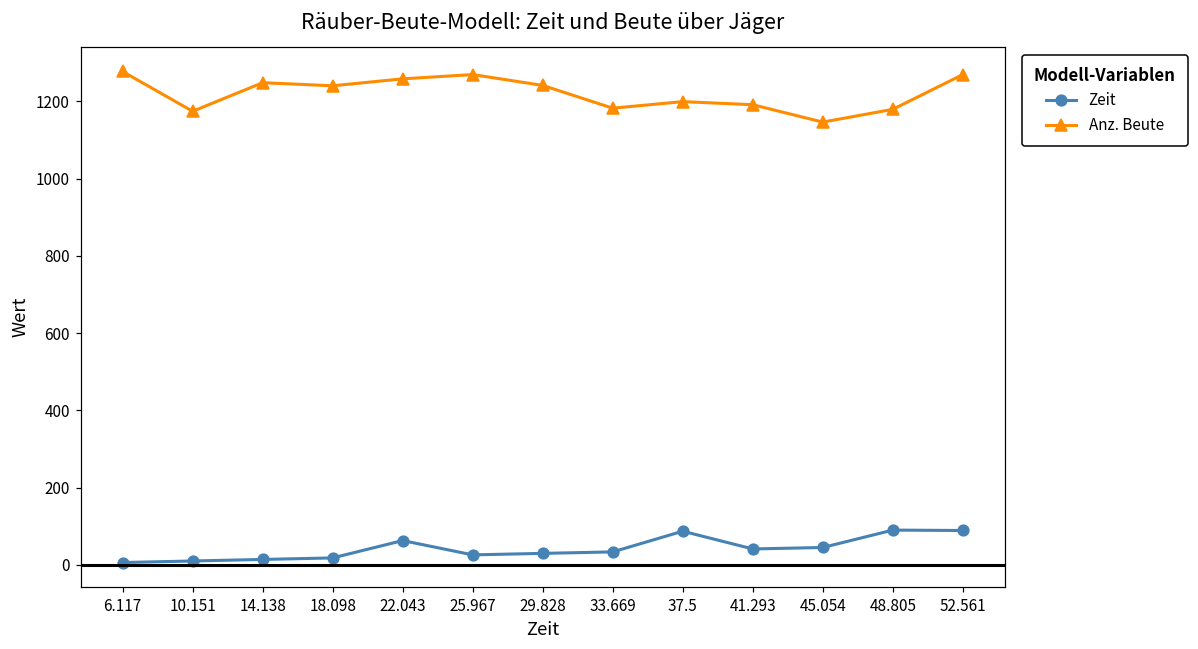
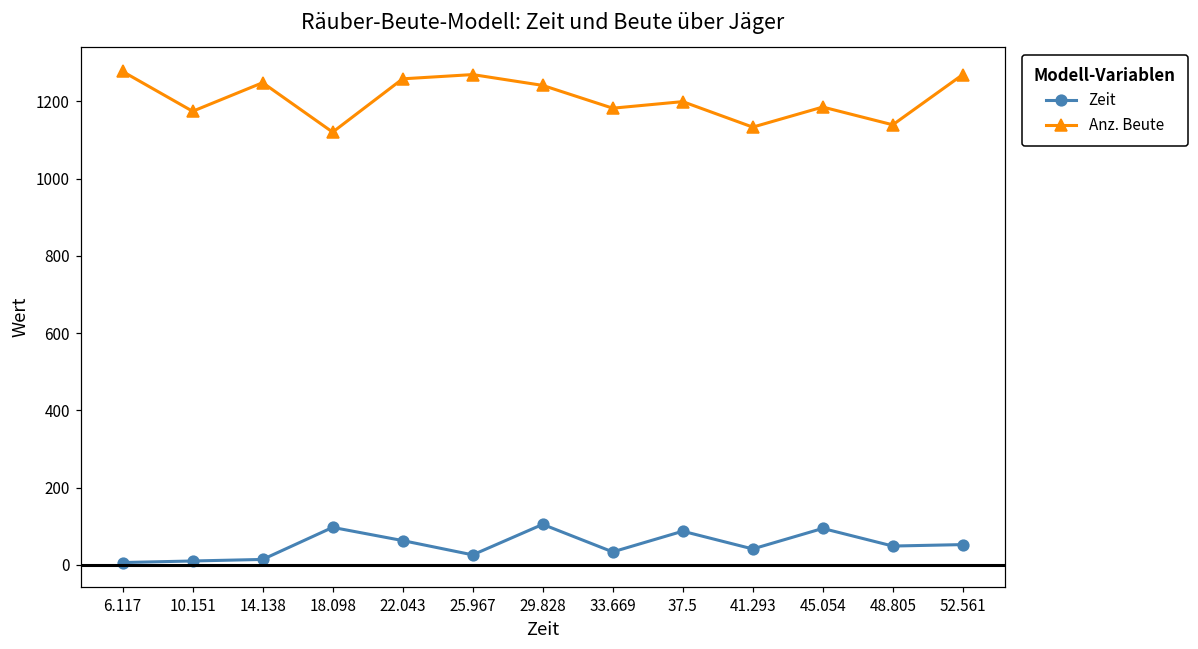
  {
    "Zeit": {
      "6.117": 10,
      "10.151": 10,
      "14.138": 10,
-     "18.098": 20,
+     "18.098": 100,
      "22.043": 60,
      "25.967": 30,
-     "29.828": 30,
+     "29.828": 100,
      "33.669": 30,
      "37.5": 90,
      "41.293": 40,
-     "45.054": 50,
-     "48.805": 90,
-     "52.561": 90
+     "45.054": 90,
+     "48.805": 50,
+     "52.561": 50
    },
    "Anz. Beute": {
      "6.117": 1280,
      "10.151": 1170,
      "14.138": 1250,
-     "18.098": 1240,
+     "18.098": 1120,
      "22.043": 1260,
      "25.967": 1270,
      "29.828": 1240,
      "33.669": 1180,
      "37.5": 1200,
-     "41.293": 1190,
-     "45.054": 1150,
-     "48.805": 1180,
+     "41.293": 1130,
+     "45.054": 1190,
+     "48.805": 1140,
      "52.561": 1270
    }
  }
